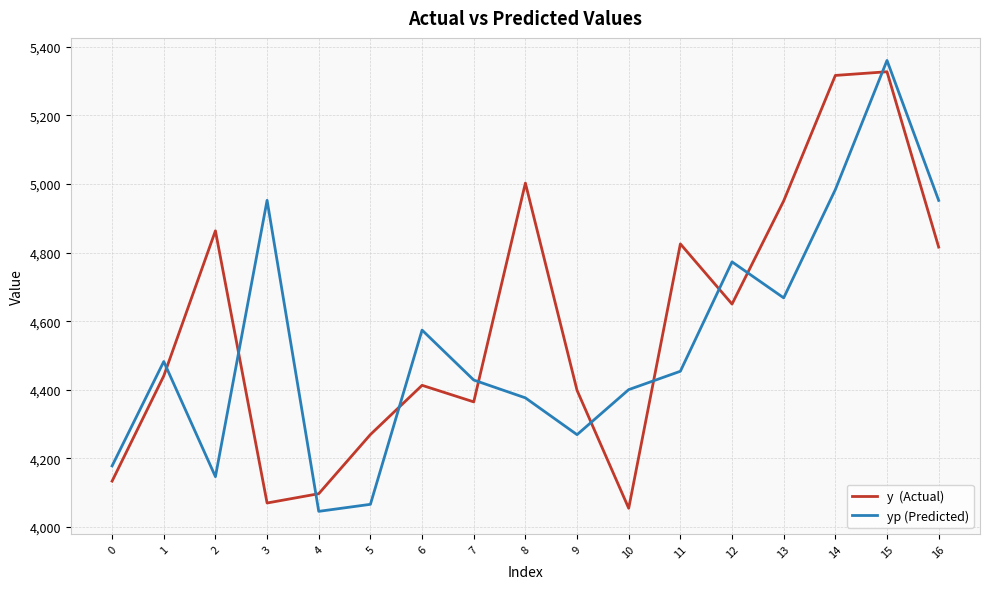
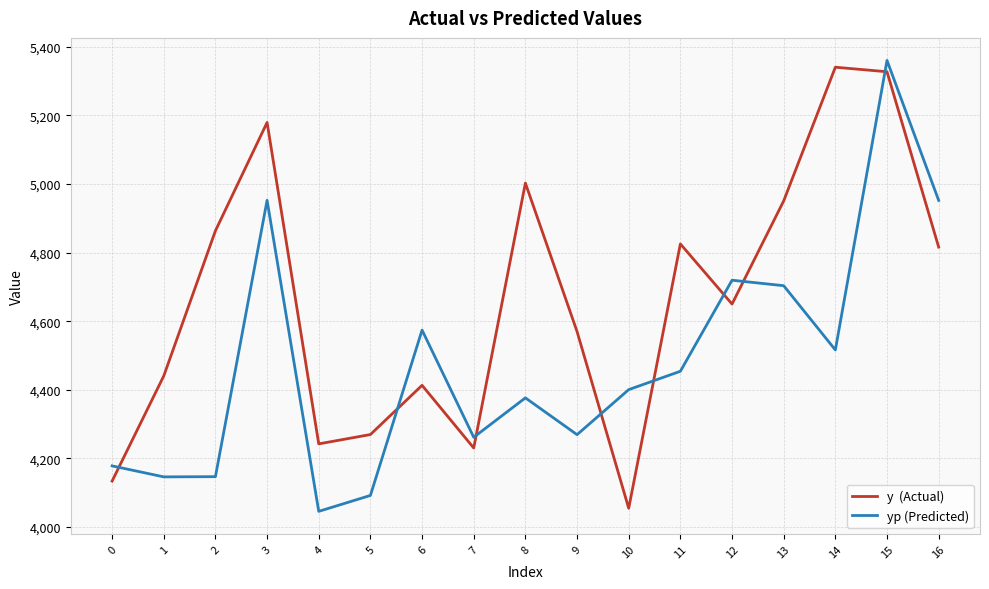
  {
    "y (Actual)": {
      "0": "4,130",
      "1": "4,440",
      "2": "4,860",
-     "3": "4,070",
-     "4": "4,100",
+     "3": "5,180",
+     "4": "4,240",
      "5": "4,270",
      "6": "4,410",
-     "7": "4,360",
+     "7": "4,230",
      "8": "5,000",
-     "9": "4,400",
+     "9": "4,570",
      "10": "4,050",
      "11": "4,830",
      "12": "4,650",
      "13": "4,950",
-     "14": "5,320",
+     "14": "5,340",
      "15": "5,330",
      "16": "4,820"
    },
    "yp (Predicted)": {
      "0": "4,180",
-     "1": "4,480",
+     "1": "4,150",
      "2": "4,150",
      "3": "4,950",
      "4": "4,050",
-     "5": "4,070",
+     "5": "4,090",
      "6": "4,570",
-     "7": "4,430",
+     "7": "4,260",
      "8": "4,380",
      "9": "4,270",
      "10": "4,400",
      "11": "4,450",
-     "12": "4,770",
-     "13": "4,670",
-     "14": "4,980",
+     "12": "4,720",
+     "13": "4,700",
+     "14": "4,520",
      "15": "5,360",
      "16": "4,950"
    }
  }
